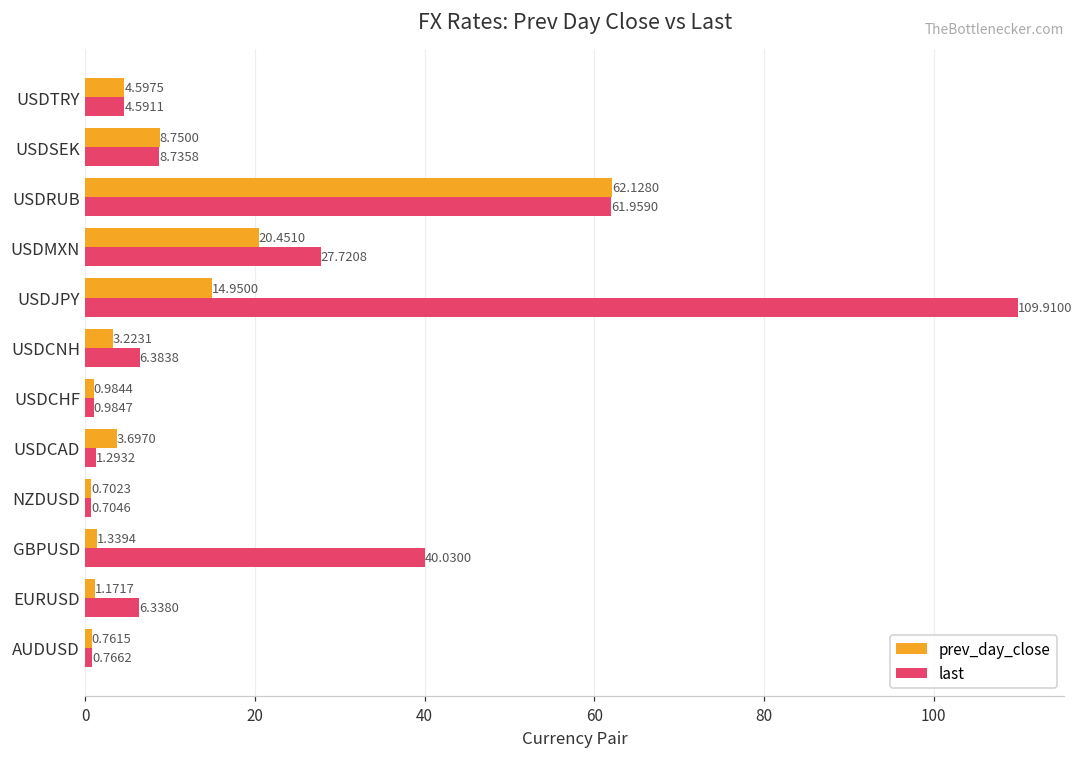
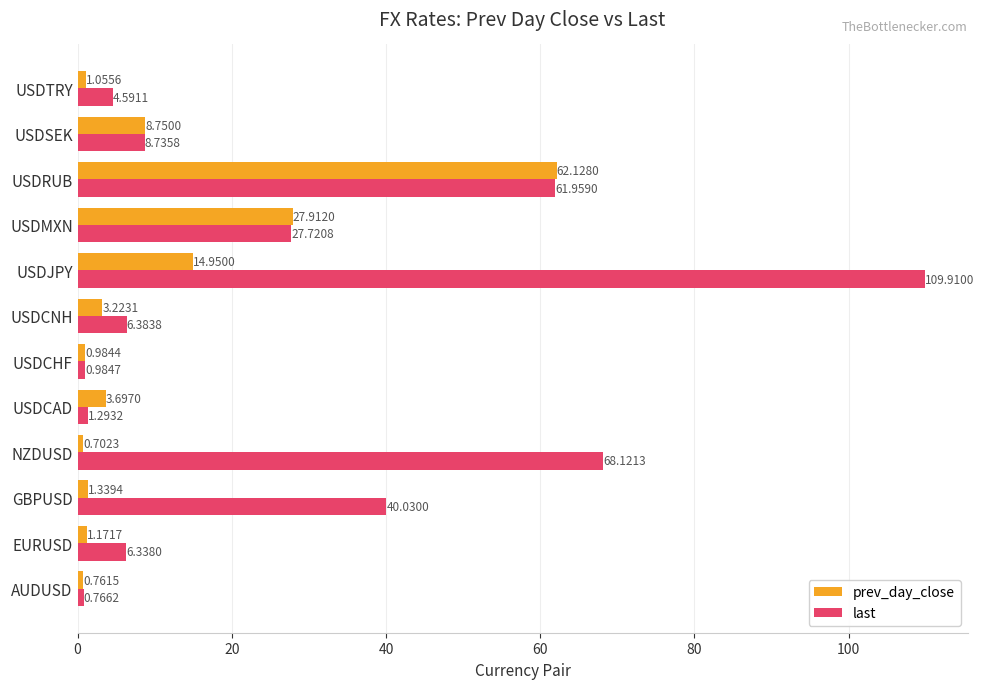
  {
    "prev_day_close": {
-     "USDTRY": 4.5975,
+     "USDTRY": 1.0556,
      "USDSEK": 8.7500,
      "USDRUB": 62.1280,
-     "USDMXN": 20.4510,
+     "USDMXN": 27.9120,
      "USDJPY": 14.9500,
      "USDCNH": 3.2231,
      "USDCHF": 0.9844,
      "USDCAD": 3.6970,
      "NZDUSD": 0.7023,
      "GBPUSD": 1.3394,
      "EURUSD": 1.1717,
      "AUDUSD": 0.7615
    },
    "last": {
      "USDTRY": 4.5911,
      "USDSEK": 8.7358,
      "USDRUB": 61.9590,
      "USDMXN": 27.7208,
      "USDJPY": 109.9100,
      "USDCNH": 6.3838,
      "USDCHF": 0.9847,
      "USDCAD": 1.2932,
-     "NZDUSD": 0.7046,
+     "NZDUSD": 68.1213,
      "GBPUSD": 40.0300,
      "EURUSD": 6.3380,
      "AUDUSD": 0.7662
    }
  }
